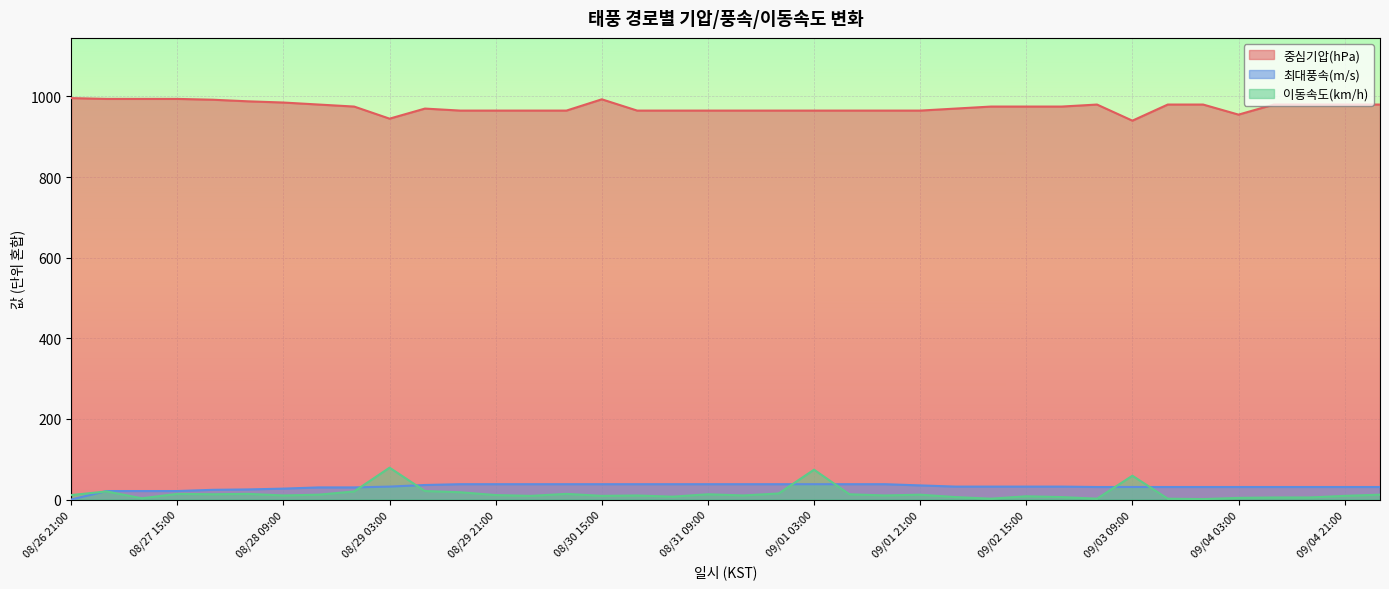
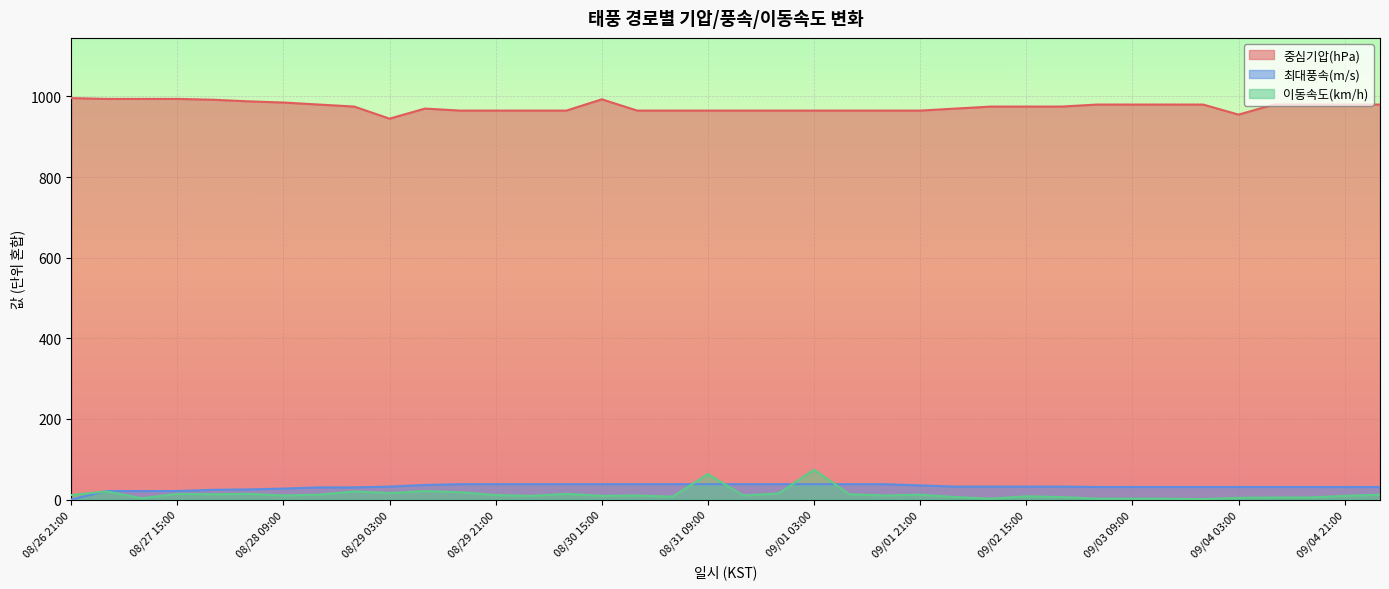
  {
    "중심기압(hPa)": {
      "08/26 21:00": 1000,
      "08/27 15:00": 990,
      "08/28 09:00": 990,
      "08/29 03:00": 950,
      "08/29 21:00": 970,
      "08/30 15:00": 990,
      "08/31 09:00": 970,
      "09/01 03:00": 970,
      "09/01 21:00": 970,
      "09/02 15:00": 980,
-     "09/03 09:00": 940,
+     "09/03 09:00": 980,
      "09/04 03:00": 960
    },
    "최대풍속(m/s)": {
      "08/26 21:00": 0,
      "08/27 15:00": 20,
      "08/28 09:00": 30,
      "08/29 03:00": 30,
      "08/29 21:00": 40,
      "08/30 15:00": 40,
      "08/31 09:00": 40,
      "09/01 03:00": 40,
      "09/01 21:00": 40,
      "09/02 15:00": 30,
      "09/03 09:00": 30,
      "09/04 03:00": 30,
      "09/04 21:00": 30
    },
    "이동속도(km/h)": {
      "08/26 21:00": 10,
      "08/27 15:00": 10,
      "08/28 09:00": 10,
-     "08/29 03:00": 80,
+     "08/29 03:00": 20,
      "08/29 21:00": 10,
      "08/30 15:00": 10,
-     "08/31 09:00": 10,
+     "08/31 09:00": 60,
      "09/01 03:00": 70,
      "09/01 21:00": 10,
      "09/02 15:00": 10,
-     "09/03 09:00": 60,
+     "09/03 09:00": 0,
      "09/04 03:00": 0,
      "09/04 21:00": 10
    }
  }
